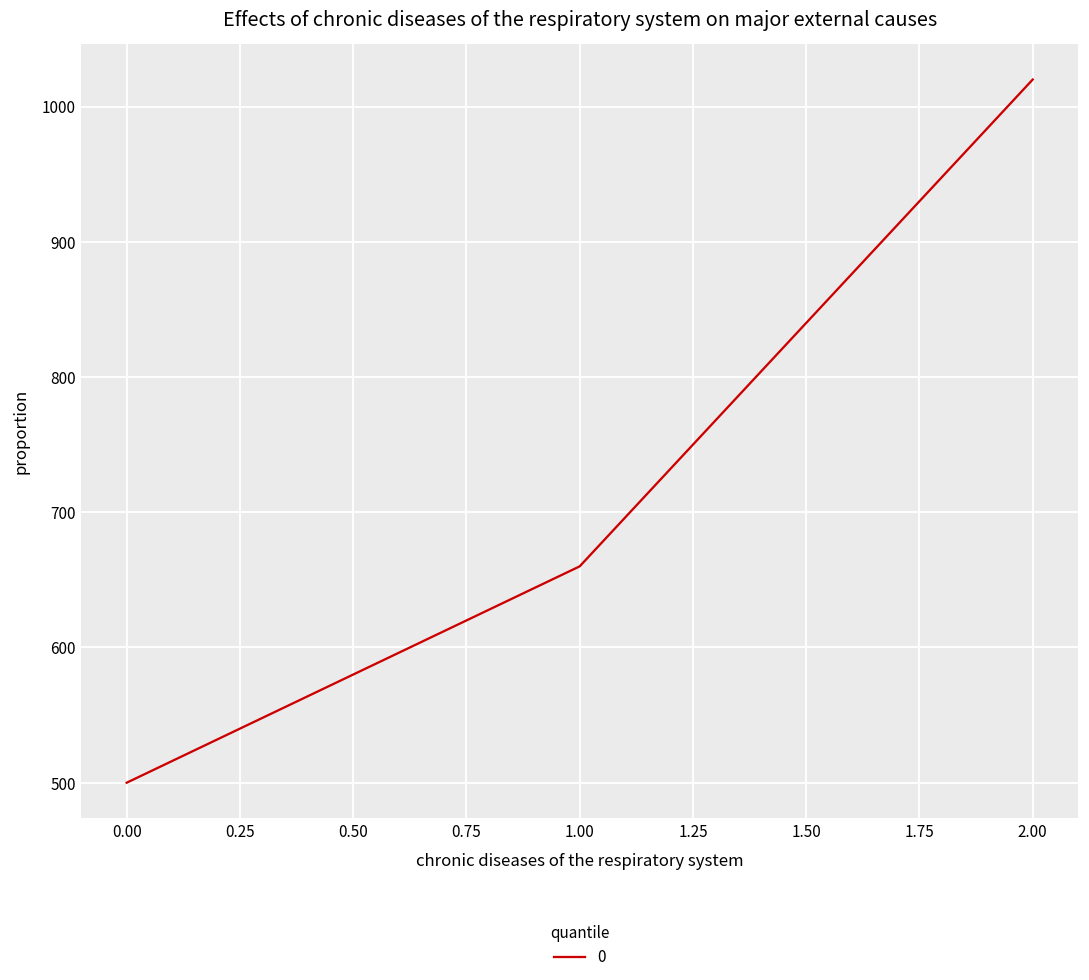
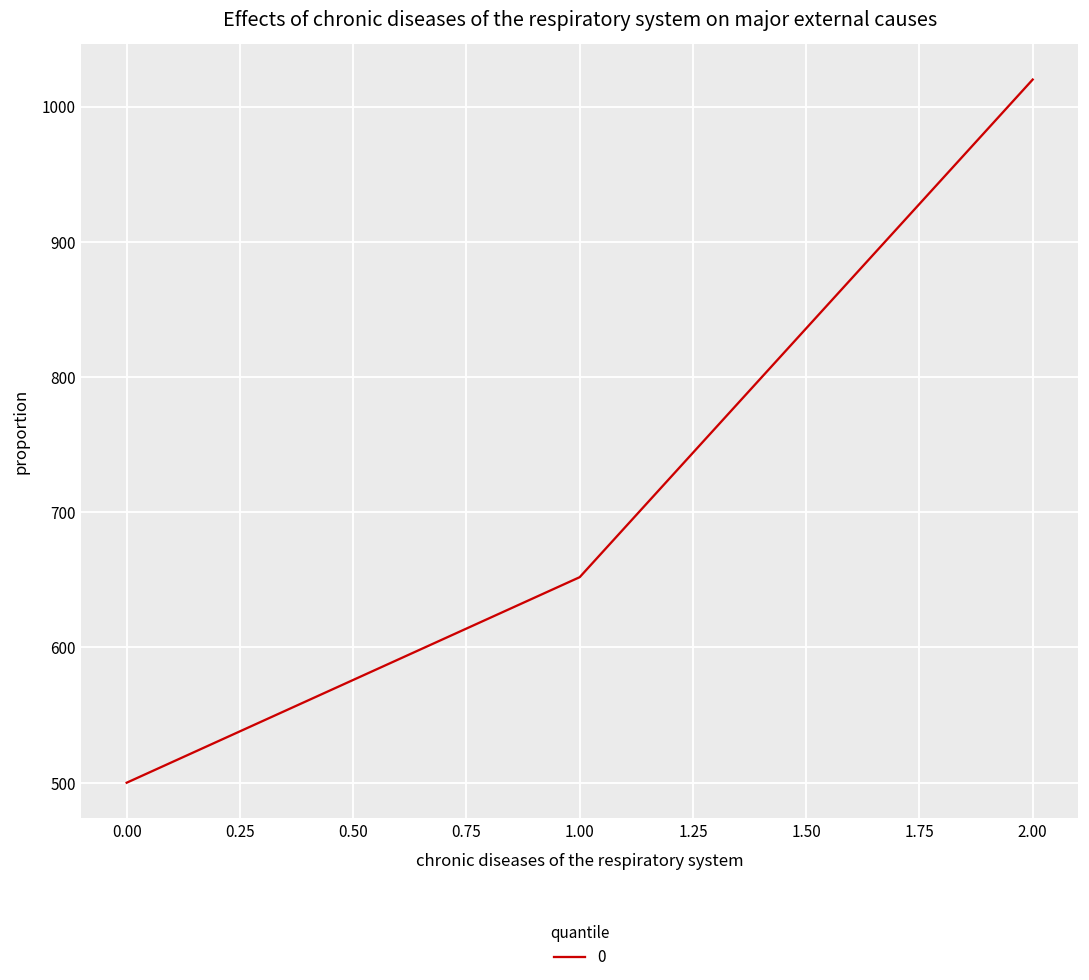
  {
    "0.00": 500,
-   "1.00": 660,
+   "1.00": 652,
    "2.00": 1020
  }
